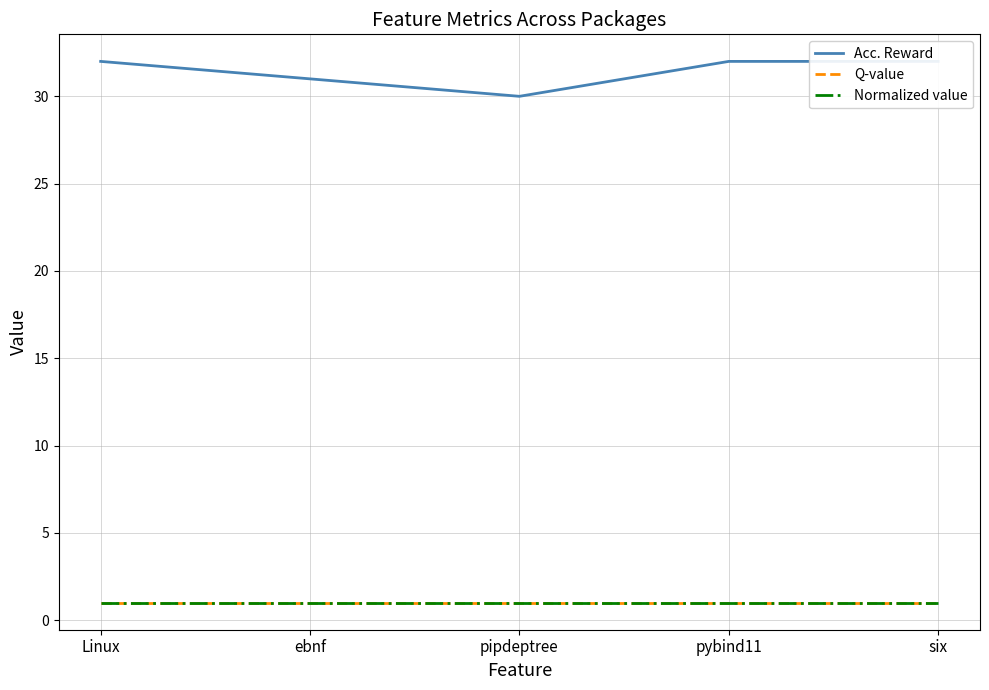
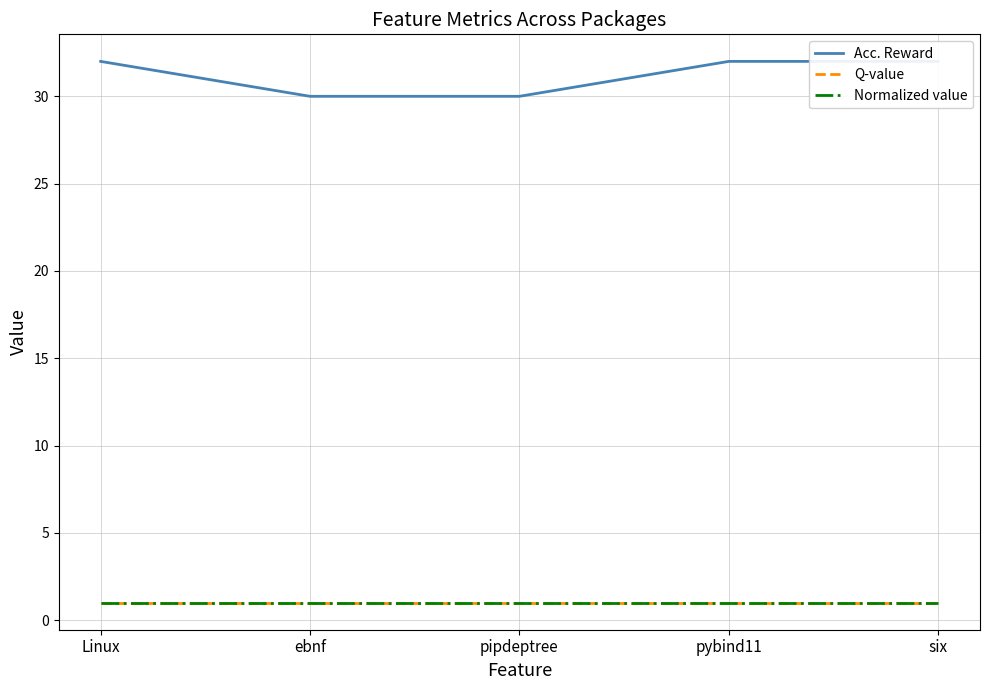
  {
    "Acc. Reward": {
      "Linux": 32,
-     "ebnf": 31,
+     "ebnf": 30,
      "pipdeptree": 30,
      "pybind11": 32
    },
    "Normalized value": {
      "Linux": 1,
      "ebnf": 1,
      "pipdeptree": 1,
      "pybind11": 1,
      "six": 1
    }
  }
